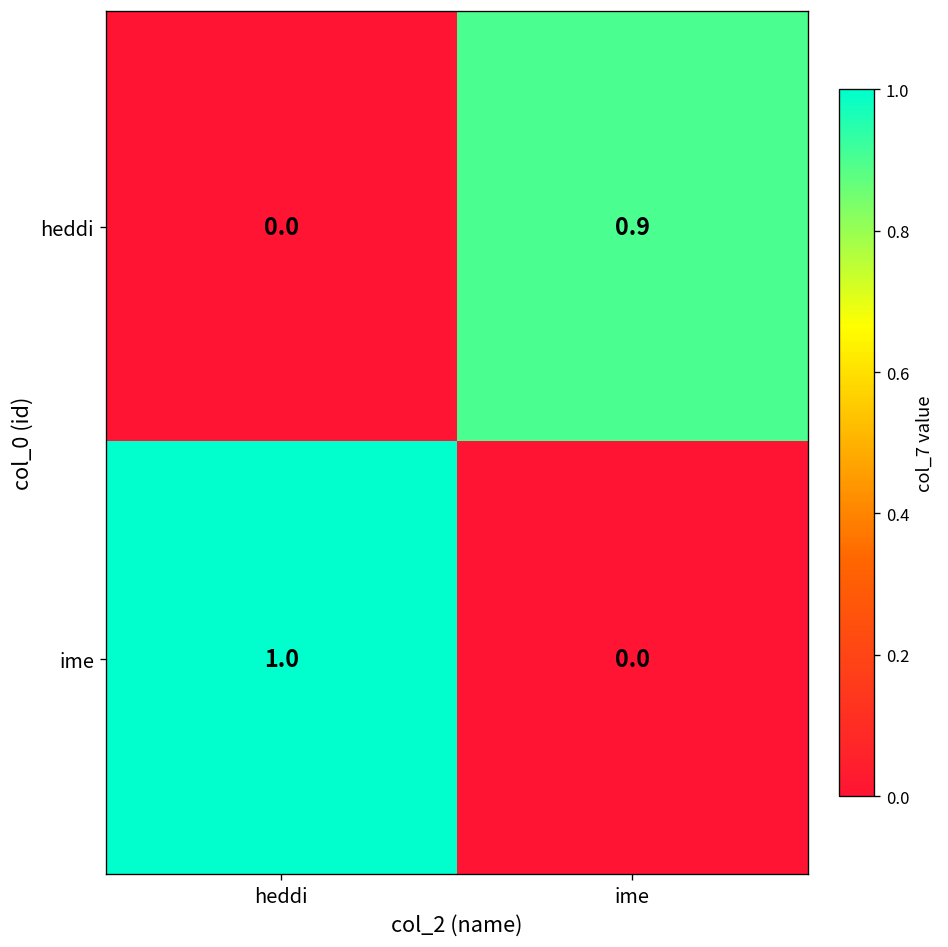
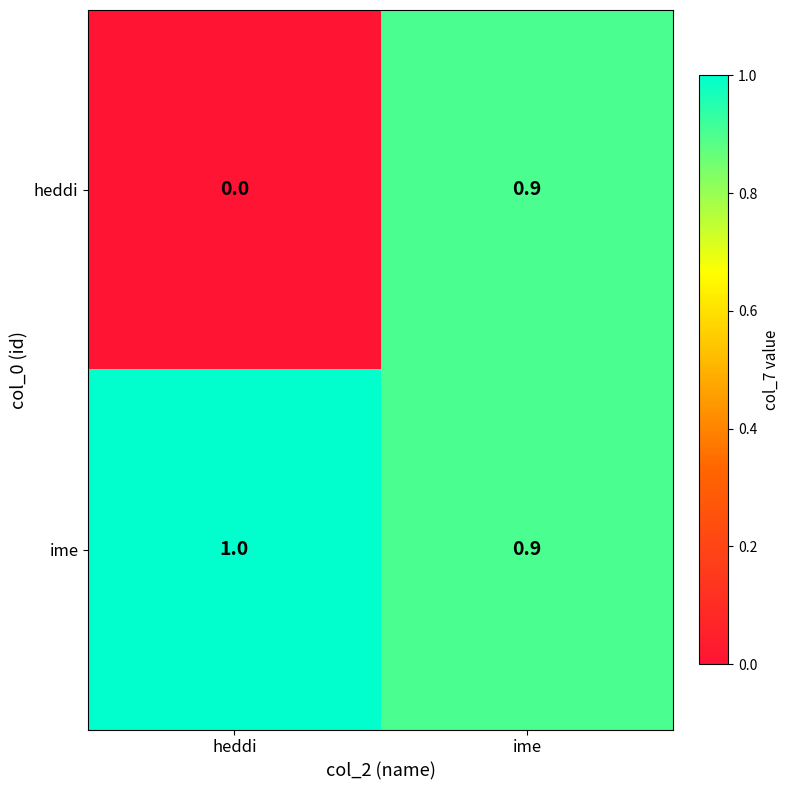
  {
    "heddi": {
      "heddi": 0.0,
      "ime": 0.9
    },
    "ime": {
      "heddi": 1.0,
-     "ime": 0.0
+     "ime": 0.9
    }
  }
